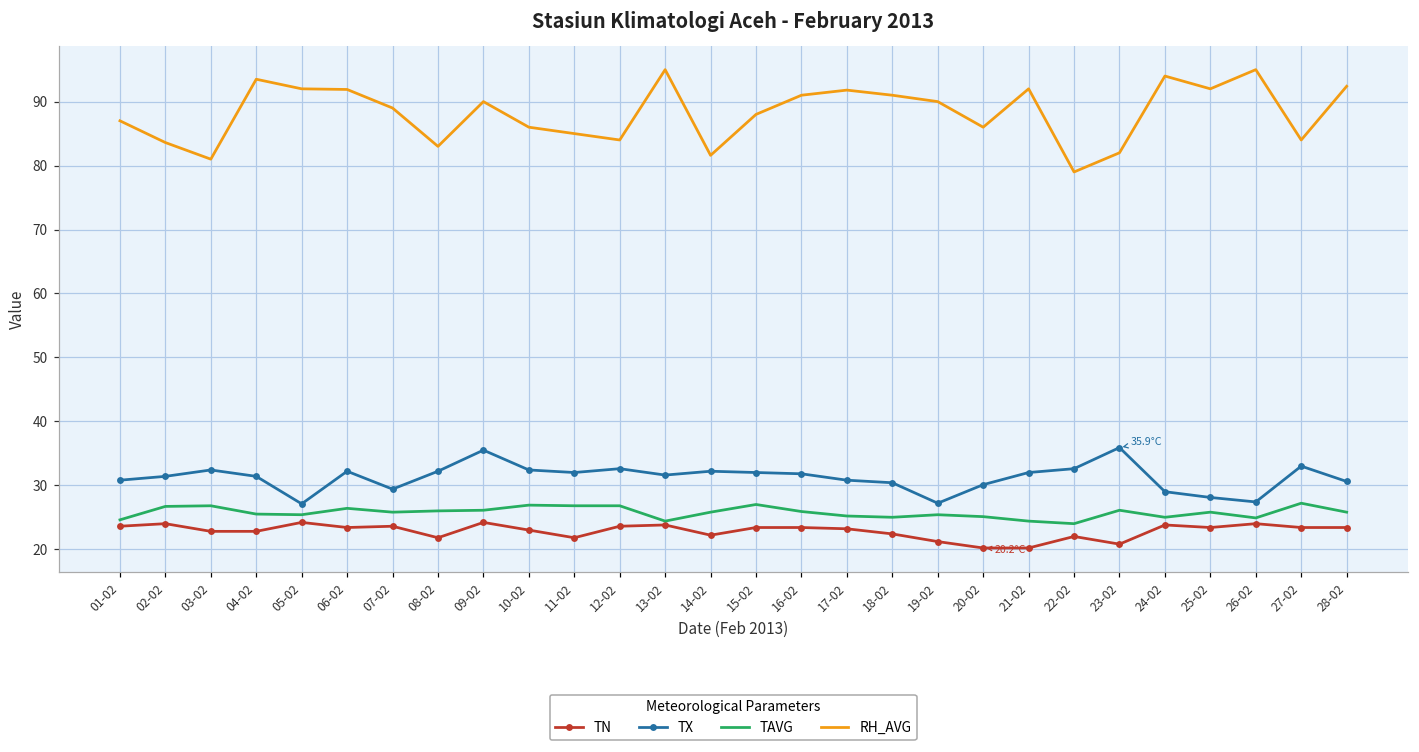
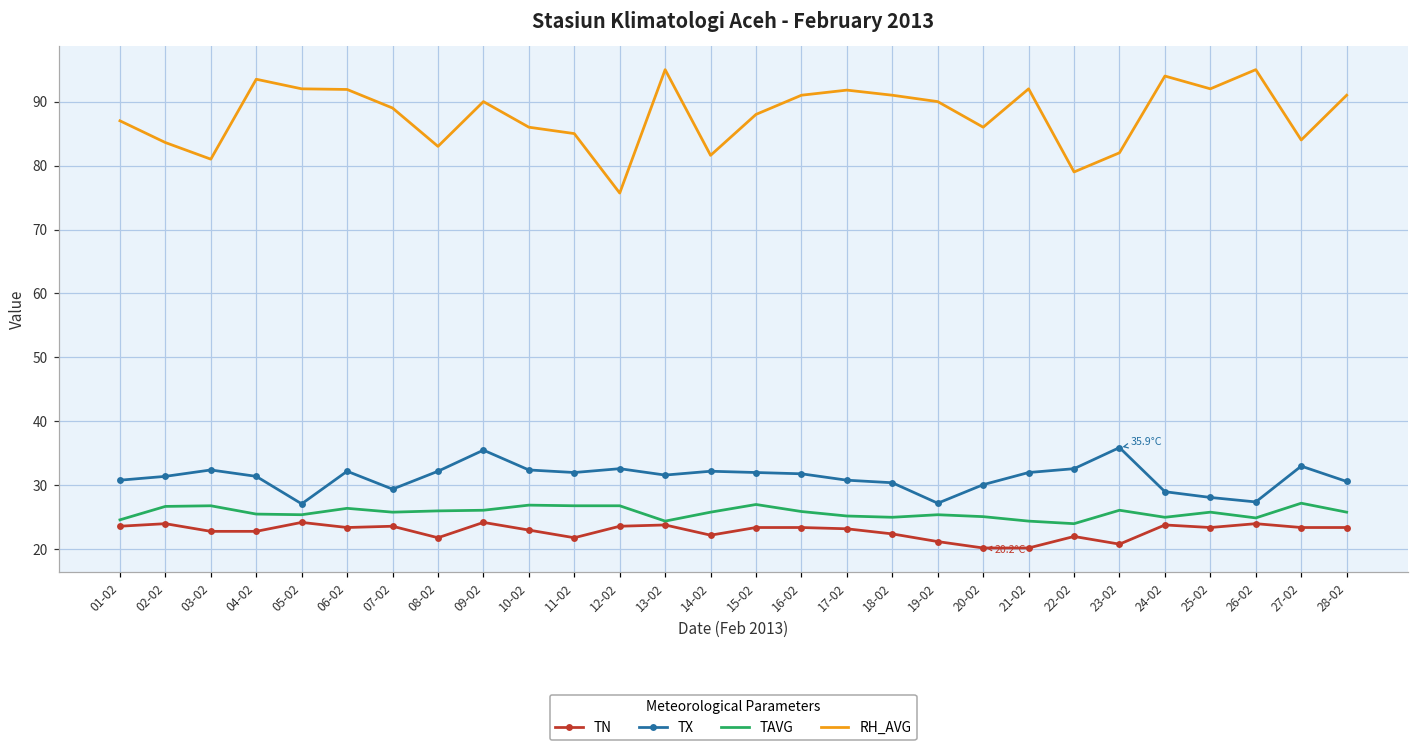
  {
    "TN": {
      "21-02": "20.2°C"
    },
    "TX": {
      "23-02": "35.9°C"
    },
    "TAVG": {
      "01-02": "25",
      "02-02": "27",
      "03-02": "27",
      "04-02": "26",
      "05-02": "25",
      "06-02": "26",
      "07-02": "26",
      "08-02": "26",
      "09-02": "26",
      "10-02": "27",
      "11-02": "27",
      "12-02": "27",
      "13-02": "24",
      "14-02": "26",
      "15-02": "27",
      "16-02": "26",
      "17-02": "25",
      "18-02": "25",
      "19-02": "25",
      "20-02": "25",
      "21-02": "24",
      "22-02": "24",
      "23-02": "26",
      "24-02": "25",
      "25-02": "26",
      "26-02": "25",
      "27-02": "27",
      "28-02": "26"
    },
    "RH_AVG": {
      "01-02": "87",
      "02-02": "84",
      "03-02": "81",
      "04-02": "94",
      "05-02": "92",
      "06-02": "92",
      "07-02": "89",
      "08-02": "83",
      "09-02": "90",
      "10-02": "86",
      "11-02": "85",
-     "12-02": "84",
+     "12-02": "76",
      "13-02": "95",
      "14-02": "82",
      "15-02": "88",
      "16-02": "91",
      "17-02": "92",
      "18-02": "91",
      "19-02": "90",
      "20-02": "86",
      "21-02": "92",
      "22-02": "79",
      "23-02": "82",
      "24-02": "94",
      "25-02": "92",
      "26-02": "95",
      "27-02": "84",
-     "28-02": "92"
+     "28-02": "91"
    }
  }
